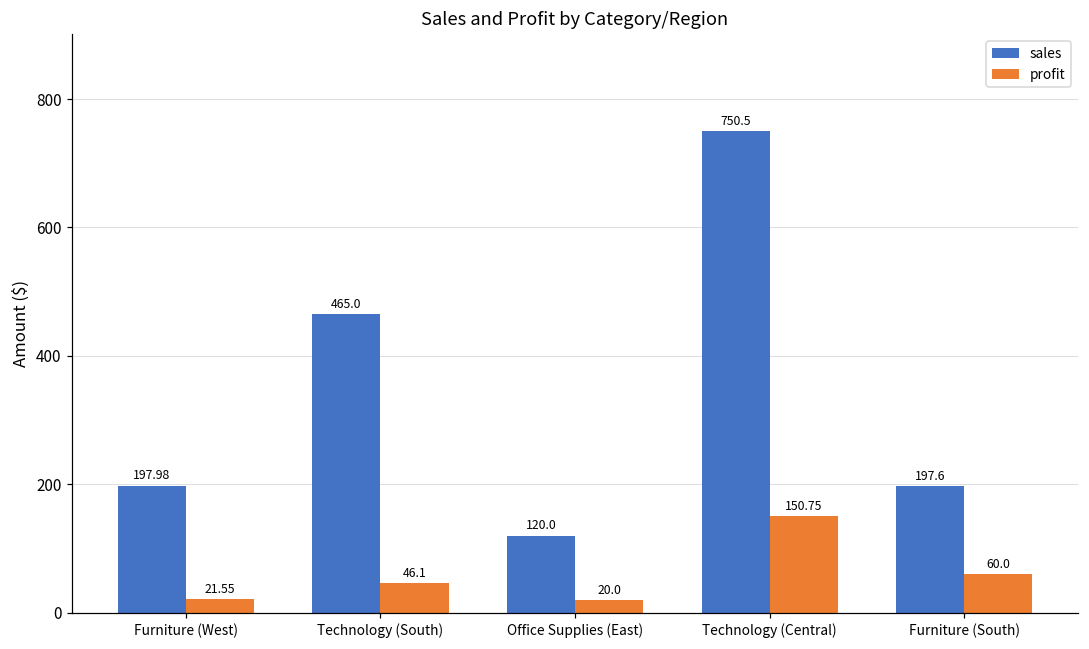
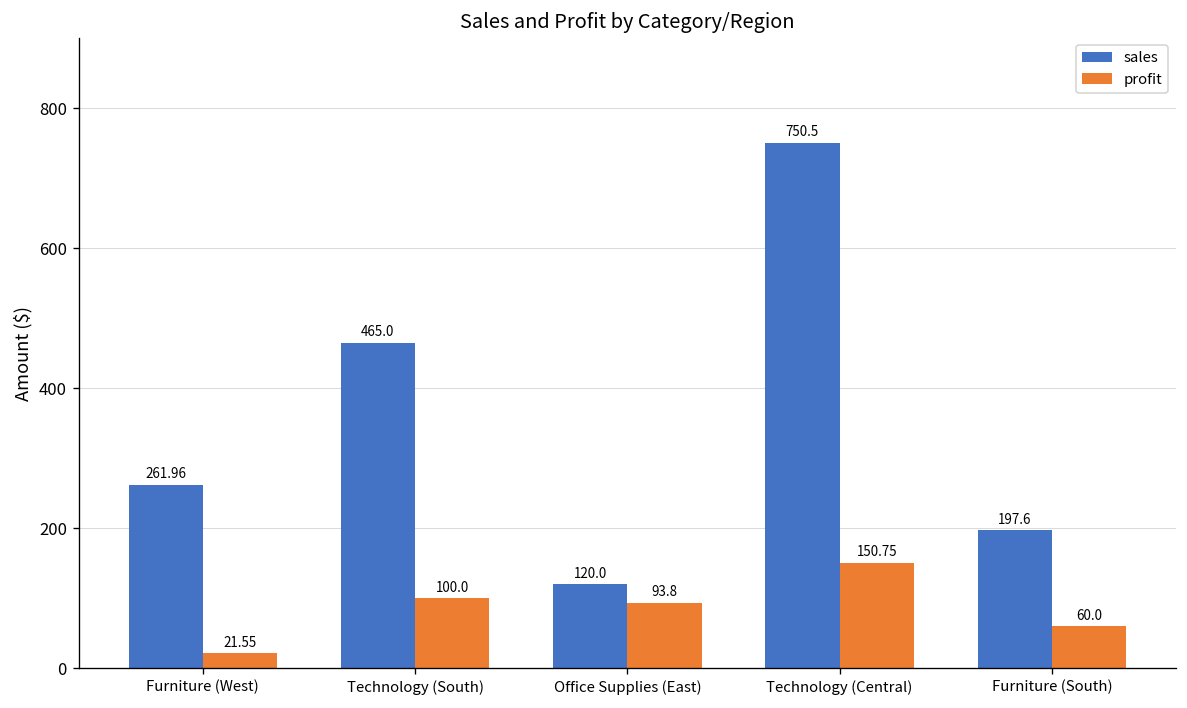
  {
    "sales": {
-     "Furniture (West)": 197.98,
+     "Furniture (West)": 261.96,
      "Technology (South)": 465.0,
      "Office Supplies (East)": 120.0,
      "Technology (Central)": 750.5,
      "Furniture (South)": 197.6
    },
    "profit": {
      "Furniture (West)": 21.55,
-     "Technology (South)": 46.1,
-     "Office Supplies (East)": 20.0,
+     "Technology (South)": 100.0,
+     "Office Supplies (East)": 93.8,
      "Technology (Central)": 150.75,
      "Furniture (South)": 60.0
    }
  }
